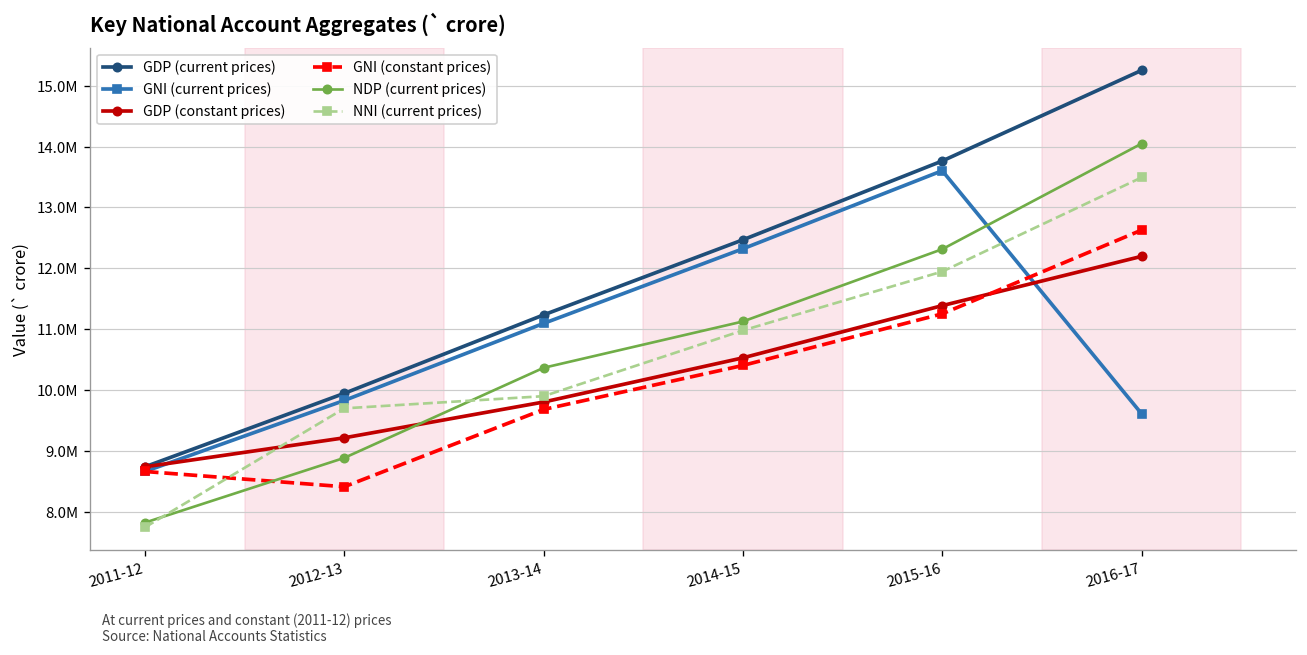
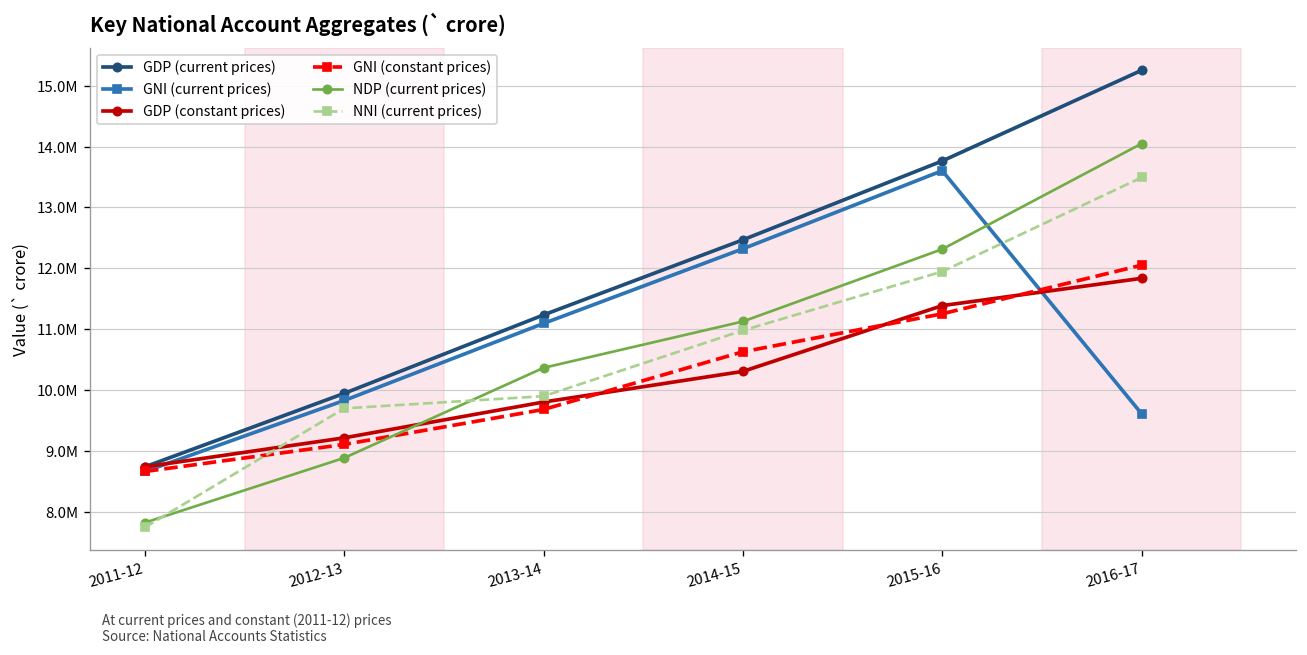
  {
    "GDP (current prices)": {
      "2012-13": 9900000,
      "2013-14": 11200000,
      "2014-15": 12500000,
      "2015-16": 13800000,
      "2016-17": 15300000
    },
    "GNI (current prices)": {
      "2012-13": 9800000,
      "2013-14": 11100000,
      "2014-15": 12300000,
      "2015-16": 13600000,
      "2016-17": 9600000
    },
    "GDP (constant prices)": {
      "2012-13": 9200000,
      "2013-14": 9800000,
-     "2014-15": 10500000,
+     "2014-15": 10300000,
      "2015-16": 11400000,
-     "2016-17": 12200000
+     "2016-17": 11800000
    },
    "GNI (constant prices)": {
-     "2012-13": 8400000,
+     "2012-13": 9100000,
      "2013-14": 9700000,
-     "2014-15": 10400000,
+     "2014-15": 10600000,
      "2015-16": 11300000,
-     "2016-17": 12600000
+     "2016-17": 12100000
    },
    "NDP (current prices)": {
      "2011-12": 7800000,
      "2012-13": 8900000,
      "2013-14": 10400000,
      "2014-15": 11100000,
      "2015-16": 12300000,
      "2016-17": 14000000
    },
    "NNI (current prices)": {
      "2011-12": 7700000,
      "2012-13": 9700000,
      "2013-14": 9900000,
      "2014-15": 11000000,
      "2015-16": 11900000,
      "2016-17": 13500000
    }
  }
